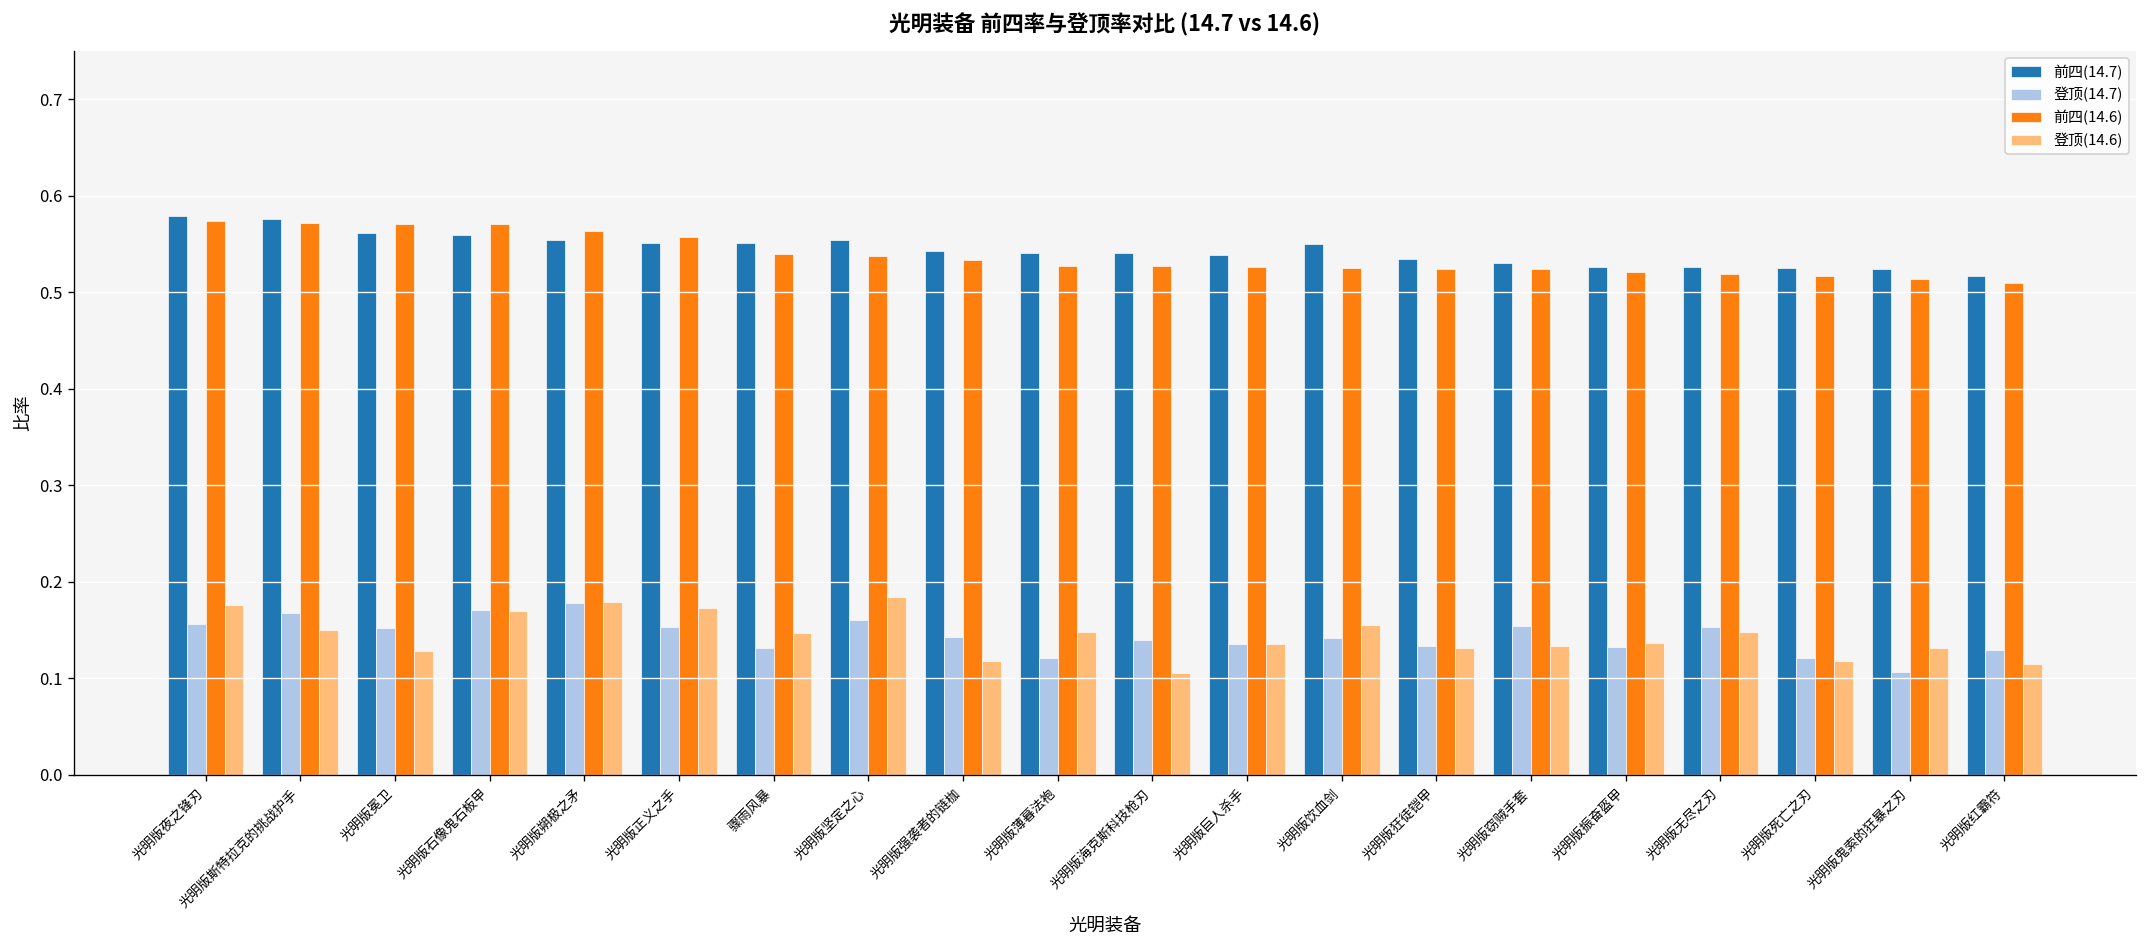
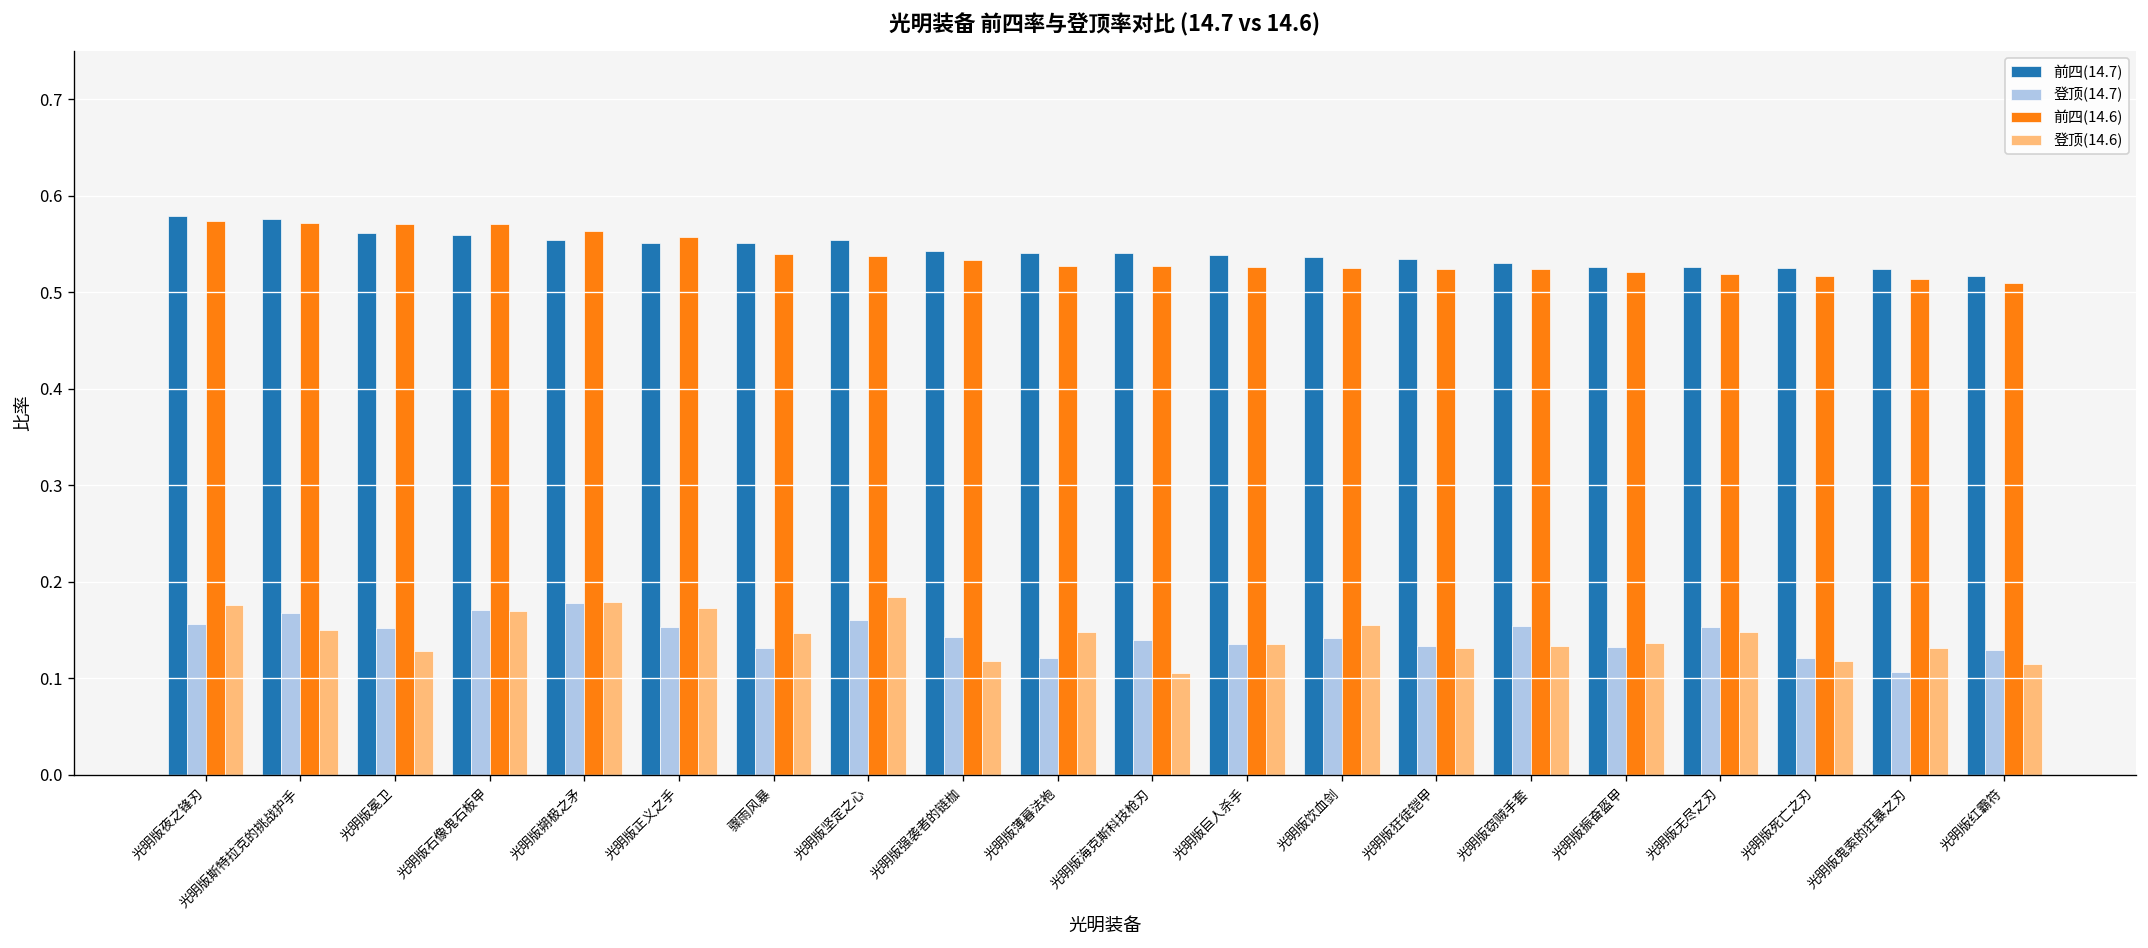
  {
    "前四(14.7)": {
      "光明版夜之锋刃": 0.58,
      "光明版斯特拉克的挑战护手": 0.58,
      "光明版冕卫": 0.56,
      "光明版石像鬼石板甲": 0.56,
      "光明版朔极之矛": 0.55,
      "光明版正义之手": 0.55,
      "骤雨风暴": 0.55,
      "光明版坚定之心": 0.55,
      "光明版强袭者的链枷": 0.54,
      "光明版薄暮法袍": 0.54,
      "光明版海克斯科技枪刃": 0.54,
      "光明版巨人杀手": 0.54,
-     "光明版饮血剑": 0.55,
+     "光明版饮血剑": 0.54,
      "光明版狂徒铠甲": 0.53,
      "光明版窃贼手套": 0.53,
      "光明版振奋盔甲": 0.53,
      "光明版无尽之刃": 0.53,
      "光明版死亡之刃": 0.53,
      "光明版鬼索的狂暴之刃": 0.52,
      "光明版红霸符": 0.52
    },
    "登顶(14.7)": {
      "光明版夜之锋刃": 0.16,
      "光明版斯特拉克的挑战护手": 0.17,
      "光明版冕卫": 0.15,
      "光明版石像鬼石板甲": 0.17,
      "光明版朔极之矛": 0.18,
      "光明版正义之手": 0.15,
      "骤雨风暴": 0.13,
      "光明版坚定之心": 0.16,
      "光明版强袭者的链枷": 0.14,
      "光明版薄暮法袍": 0.12,
      "光明版海克斯科技枪刃": 0.14,
      "光明版巨人杀手": 0.14,
      "光明版饮血剑": 0.14,
      "光明版狂徒铠甲": 0.13,
      "光明版窃贼手套": 0.15,
      "光明版振奋盔甲": 0.13,
      "光明版无尽之刃": 0.15,
      "光明版死亡之刃": 0.12,
      "光明版鬼索的狂暴之刃": 0.11,
      "光明版红霸符": 0.13
    },
    "前四(14.6)": {
      "光明版夜之锋刃": 0.57,
      "光明版斯特拉克的挑战护手": 0.57,
      "光明版冕卫": 0.57,
      "光明版石像鬼石板甲": 0.57,
      "光明版朔极之矛": 0.56,
      "光明版正义之手": 0.56,
      "骤雨风暴": 0.54,
      "光明版坚定之心": 0.54,
      "光明版强袭者的链枷": 0.53,
      "光明版薄暮法袍": 0.53,
      "光明版海克斯科技枪刃": 0.53,
      "光明版巨人杀手": 0.53,
      "光明版饮血剑": 0.53,
      "光明版狂徒铠甲": 0.52,
      "光明版窃贼手套": 0.52,
      "光明版振奋盔甲": 0.52,
      "光明版无尽之刃": 0.52,
      "光明版死亡之刃": 0.52,
      "光明版鬼索的狂暴之刃": 0.51,
      "光明版红霸符": 0.51
    },
    "登顶(14.6)": {
      "光明版夜之锋刃": 0.18,
      "光明版斯特拉克的挑战护手": 0.15,
      "光明版冕卫": 0.13,
      "光明版石像鬼石板甲": 0.17,
      "光明版朔极之矛": 0.18,
      "光明版正义之手": 0.17,
      "骤雨风暴": 0.15,
      "光明版坚定之心": 0.18,
      "光明版强袭者的链枷": 0.12,
      "光明版薄暮法袍": 0.15,
      "光明版海克斯科技枪刃": 0.11,
      "光明版巨人杀手": 0.14,
      "光明版饮血剑": 0.16,
      "光明版狂徒铠甲": 0.13,
      "光明版窃贼手套": 0.13,
      "光明版振奋盔甲": 0.14,
      "光明版无尽之刃": 0.15,
      "光明版死亡之刃": 0.12,
      "光明版鬼索的狂暴之刃": 0.13,
      "光明版红霸符": 0.12
    }
  }
